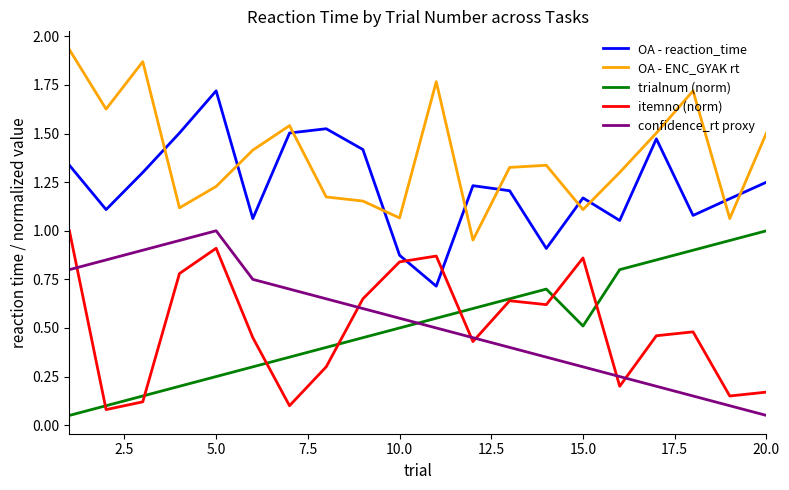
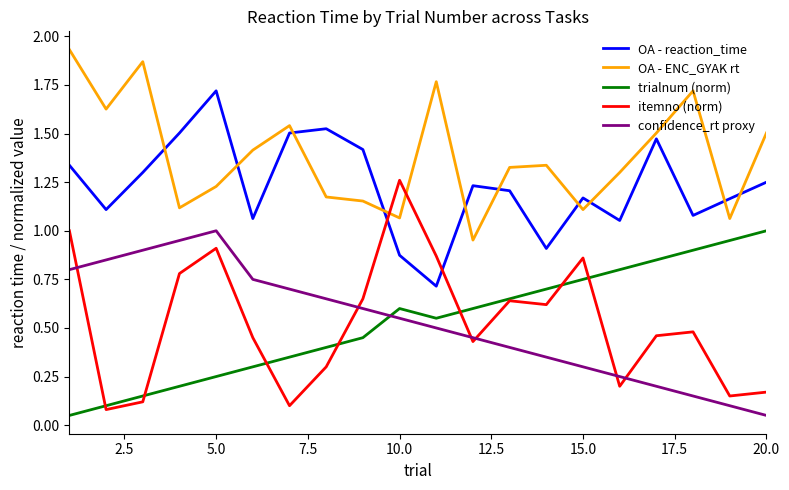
  {
    "OA - reaction_time": {
      "5.0": 1.72,
      "10.0": 0.87,
      "15.0": 1.17,
      "20.0": 1.25
    },
    "OA - ENC_GYAK rt": {
      "5.0": 1.23,
      "10.0": 1.07,
      "15.0": 1.11,
      "20.0": 1.50
    },
    "trialnum (norm)": {
      "5.0": 0.25,
-     "10.0": 0.5,
-     "15.0": 0.51,
+     "10.0": 0.6,
+     "15.0": 0.75,
      "20.0": 1.00
    },
    "itemno (norm)": {
      "5.0": 0.91,
-     "10.0": 0.84,
+     "10.0": 1.26,
      "15.0": 0.86,
      "20.0": 0.17
    },
    "confidence_rt proxy": {
      "5.0": 1.00,
      "10.0": 0.55,
      "15.0": 0.30,
      "20.0": 0.05
    }
  }
